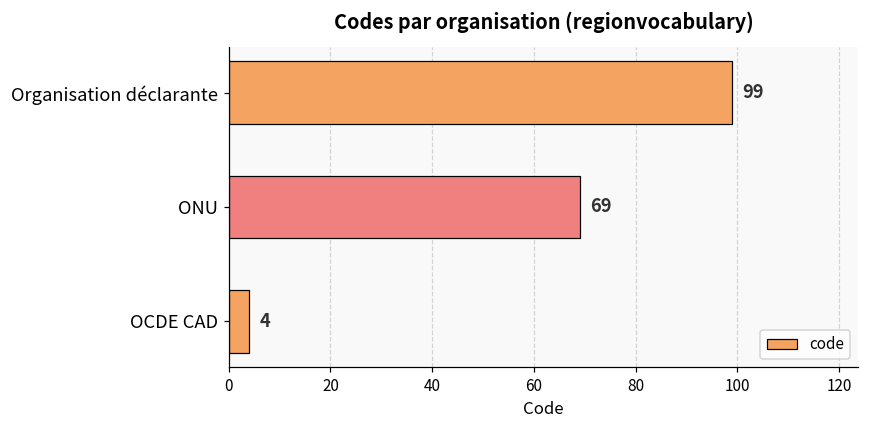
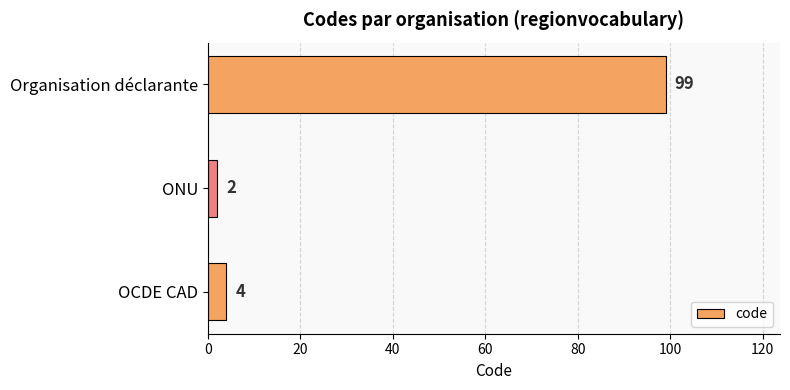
  {
    "Organisation déclarante": 99,
-   "ONU": 69,
+   "ONU": 2,
    "OCDE CAD": 4
  }
